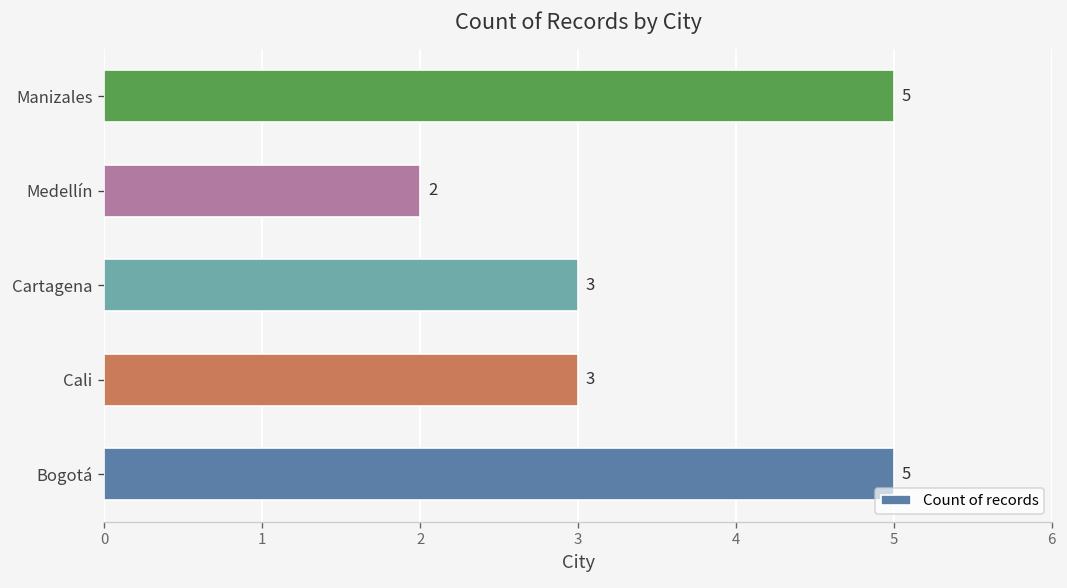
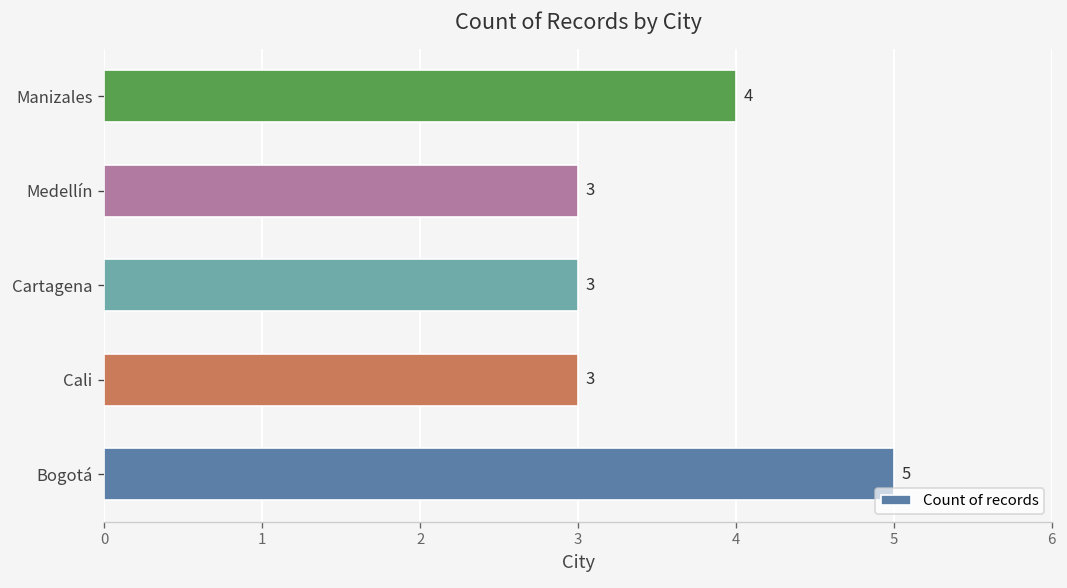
  {
-   "Manizales": 5,
-   "Medellín": 2,
+   "Manizales": 4,
+   "Medellín": 3,
    "Cartagena": 3,
    "Cali": 3,
    "Bogotá": 5
  }
